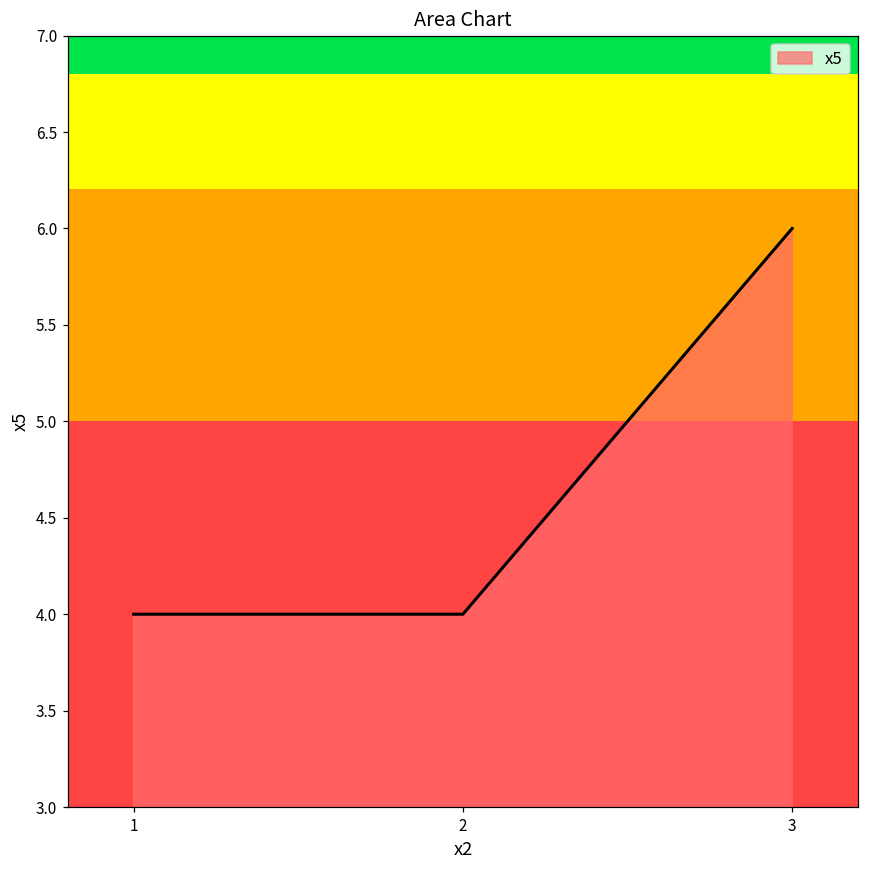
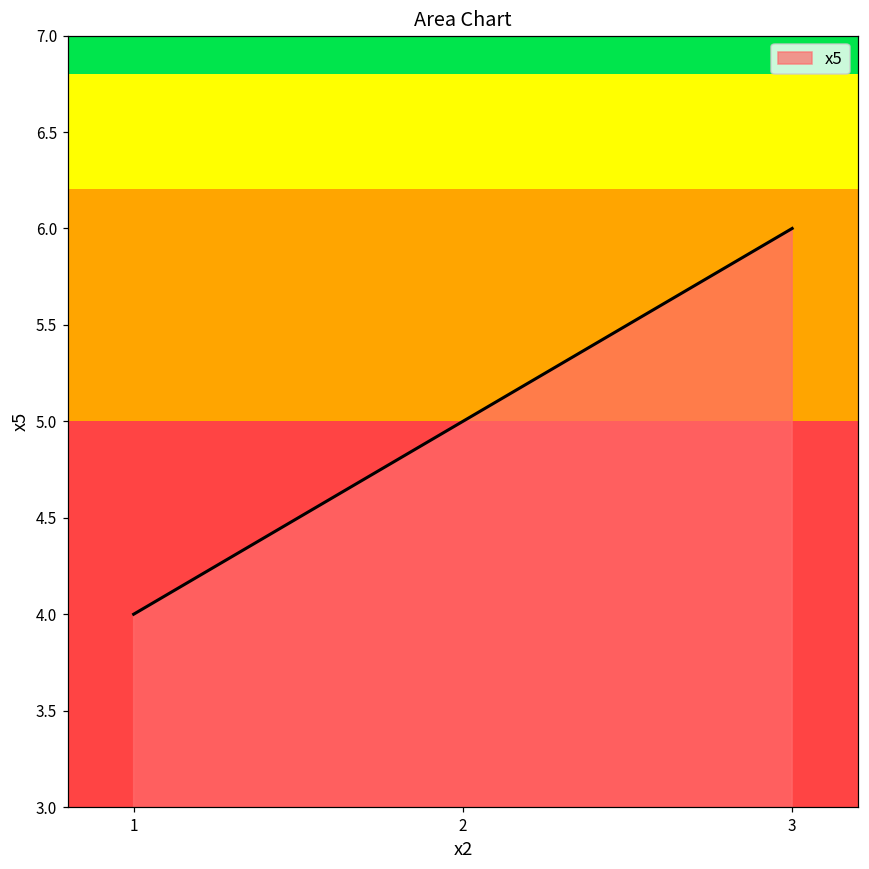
  {
    "1": 4,
-   "2": 4,
+   "2": 5,
    "3": 6
  }
